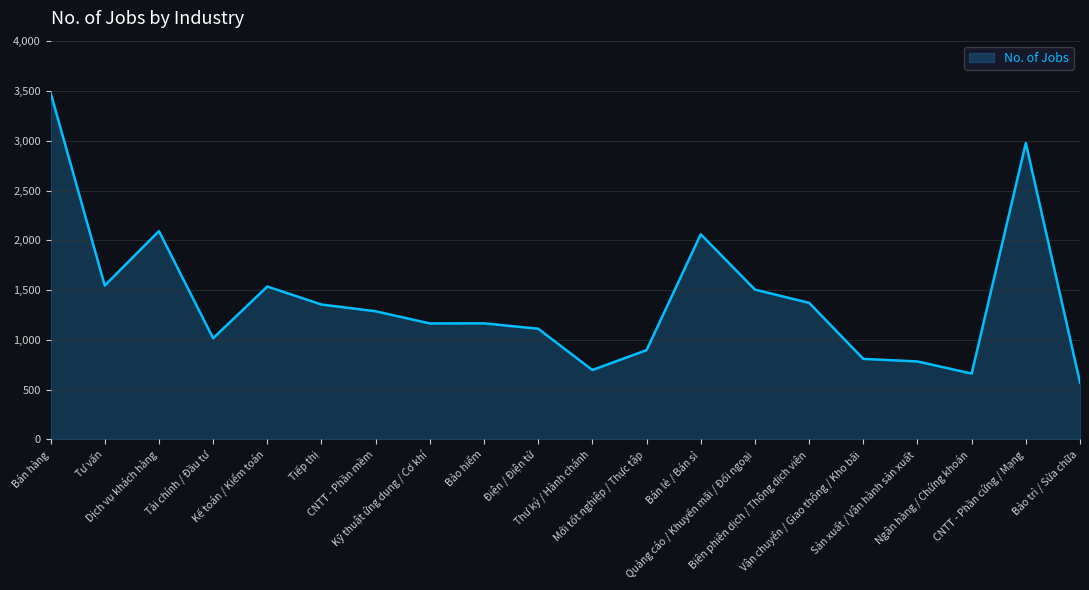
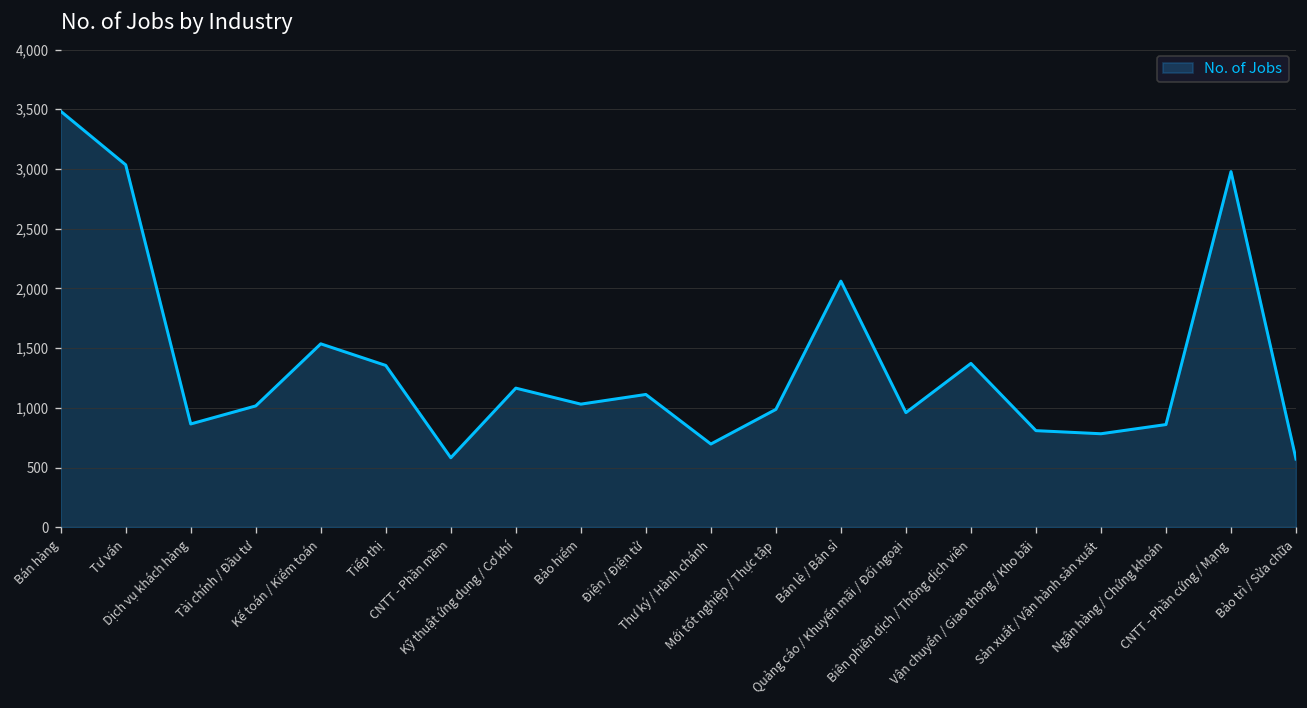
  {
    "Bán hàng": "3,500",
-   "Tư vấn": "1,500",
-   "Dịch vụ khách hàng": "2,100",
+   "Tư vấn": "3,000",
+   "Dịch vụ khách hàng": "900",
    "Tài chính / Đầu tư": "1,000",
    "Kế toán / Kiểm toán": "1,500",
    "Tiếp thị": "1,400",
-   "CNTT - Phần mềm": "1,300",
+   "CNTT - Phần mềm": "600",
    "Kỹ thuật ứng dụng / Cơ khí": "1,200",
-   "Bảo hiểm": "1,200",
+   "Bảo hiểm": "1,000",
    "Điện / Điện tử": "1,100",
    "Thư ký / Hành chánh": "700",
-   "Mới tốt nghiệp / Thực tập": "900",
+   "Mới tốt nghiệp / Thực tập": "1,000",
    "Bán lẻ / Bán sỉ": "2,100",
-   "Quảng cáo / Khuyến mãi / Đối ngoại": "1,500",
+   "Quảng cáo / Khuyến mãi / Đối ngoại": "1,000",
    "Biên phiên dịch / Thông dịch viên": "1,400",
    "Vận chuyển / Giao thông / Kho bãi": "800",
    "Sản xuất / Vận hành sản xuất": "800",
-   "Ngân hàng / Chứng khoán": "700",
+   "Ngân hàng / Chứng khoán": "900",
    "CNTT - Phần cứng / Mạng": "3,000",
    "Bảo trì / Sửa chữa": "600"
  }
